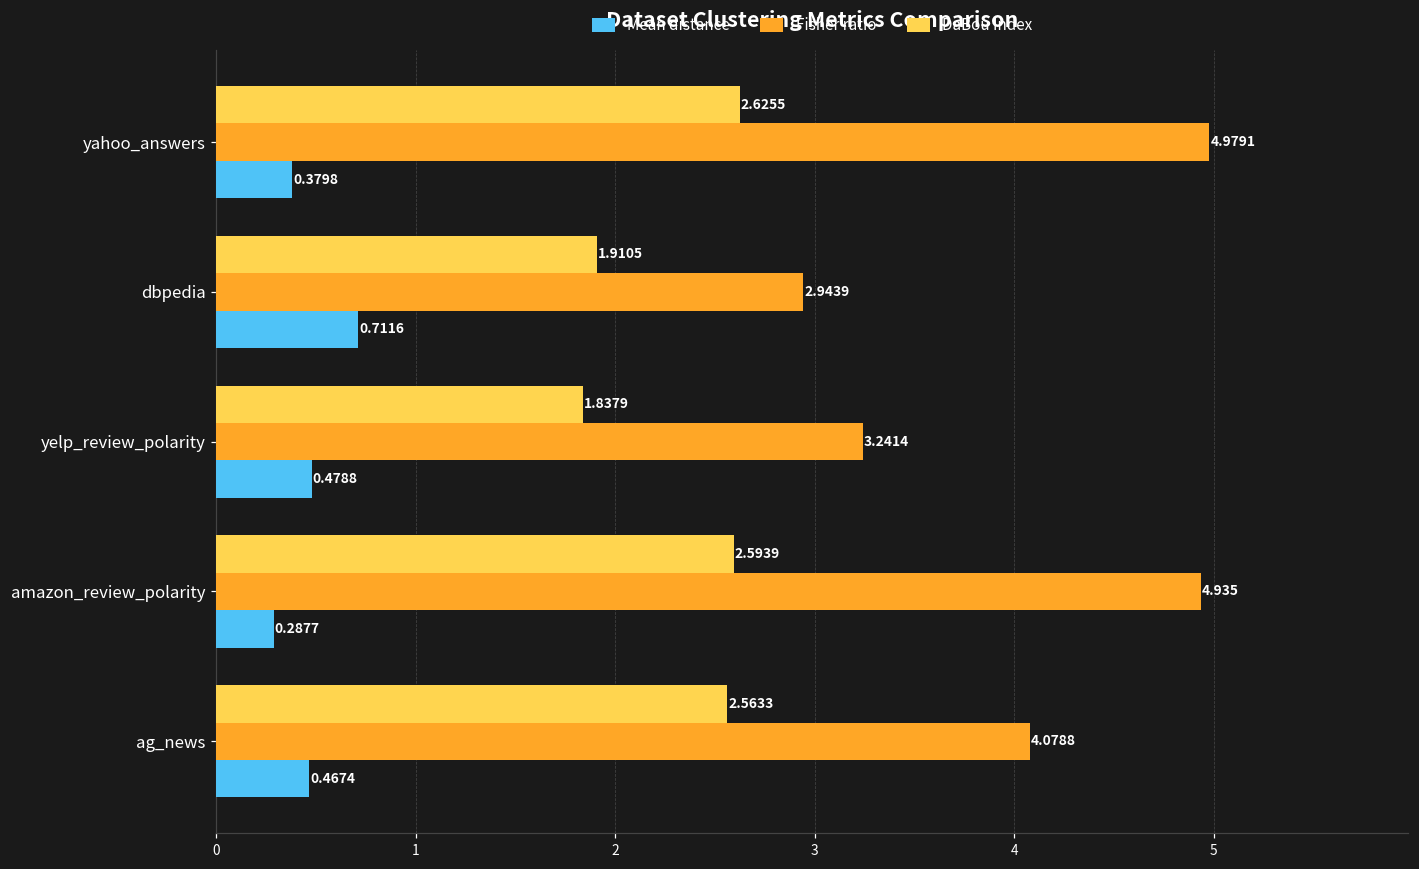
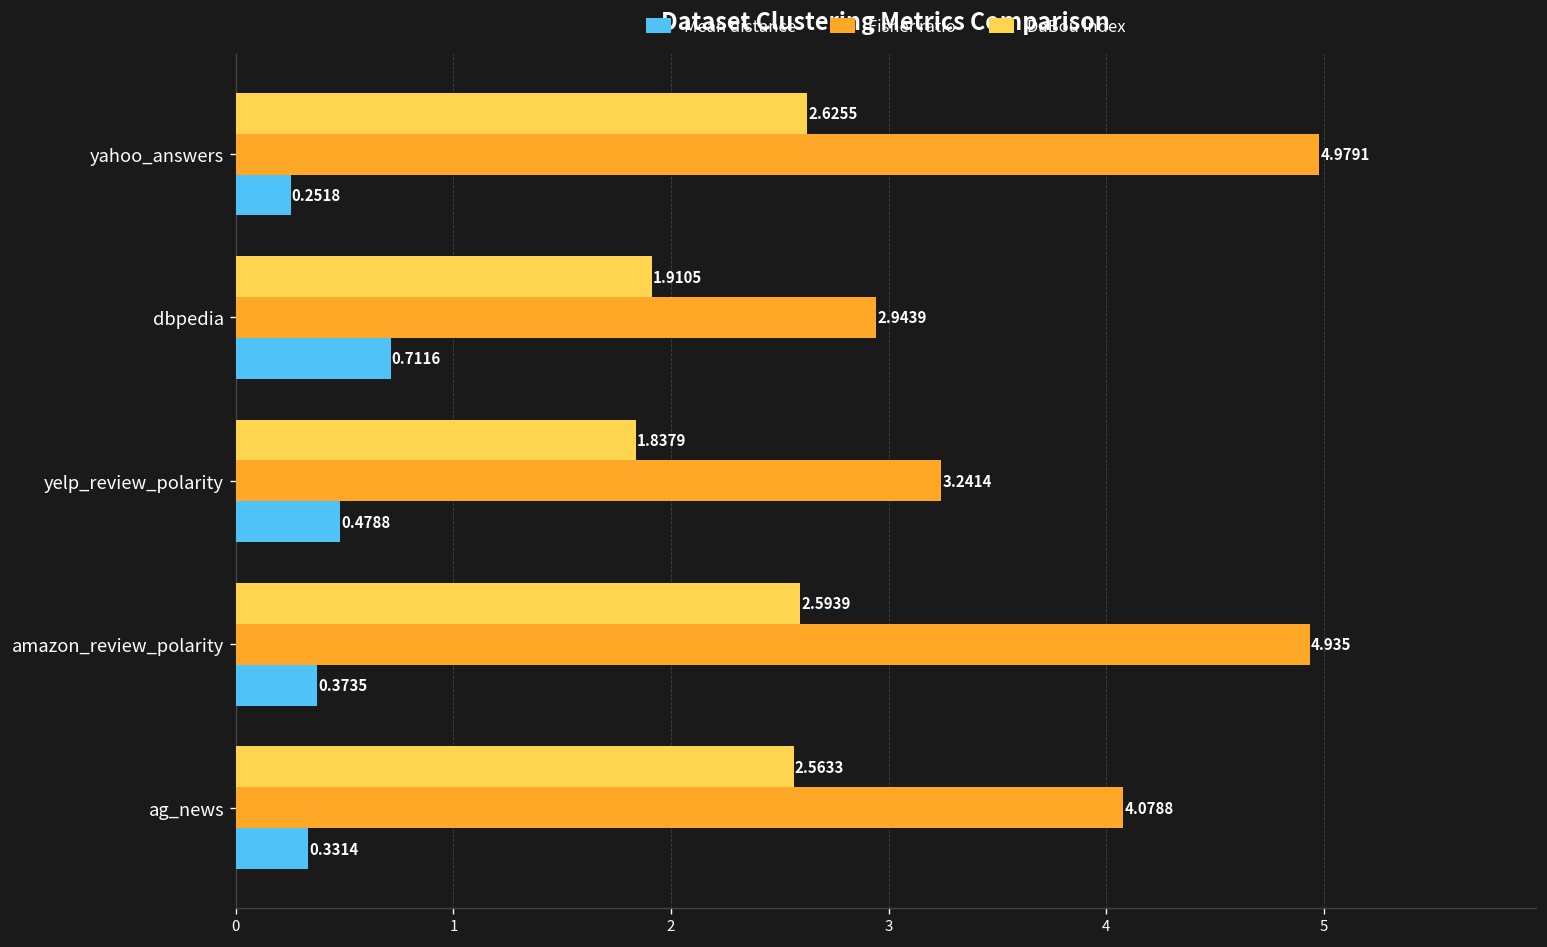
  {
    "Mean distance": {
-     "yahoo_answers": 0.3798,
+     "yahoo_answers": 0.2518,
      "dbpedia": 0.7116,
      "yelp_review_polarity": 0.4788,
-     "amazon_review_polarity": 0.2877,
-     "ag_news": 0.4674
+     "amazon_review_polarity": 0.3735,
+     "ag_news": 0.3314
    },
    "Fisher ratio": {
      "yahoo_answers": 4.9791,
      "dbpedia": 2.9439,
      "yelp_review_polarity": 3.2414,
      "amazon_review_polarity": 4.935,
      "ag_news": 4.0788
    },
    "DaBou Index": {
      "yahoo_answers": 2.6255,
      "dbpedia": 1.9105,
      "yelp_review_polarity": 1.8379,
      "amazon_review_polarity": 2.5939,
      "ag_news": 2.5633
    }
  }
